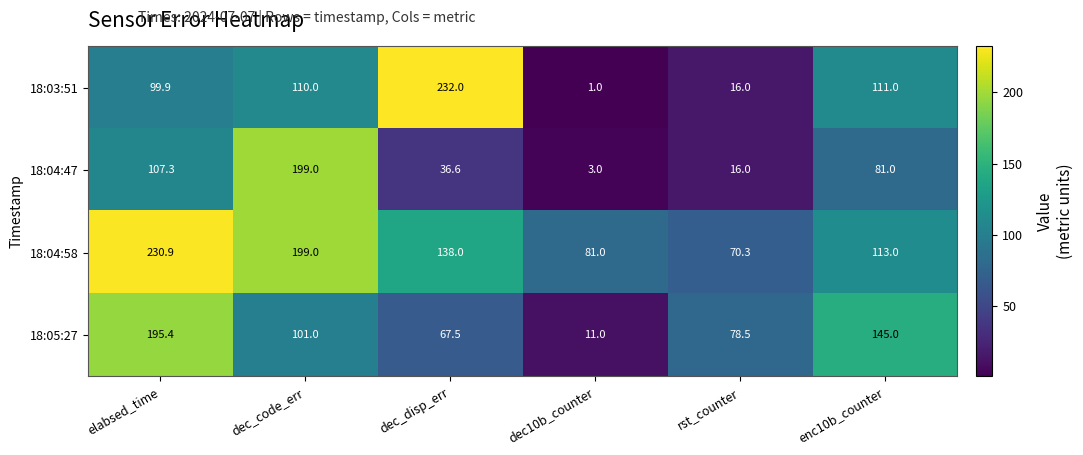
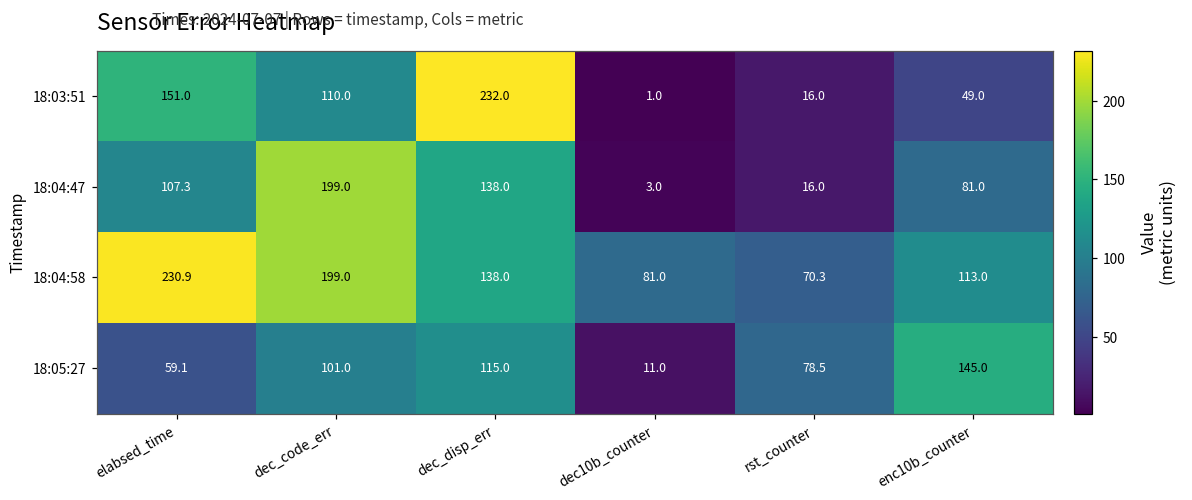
  {
    "18:03:51": {
-     "elabsed_time": 99.9,
+     "elabsed_time": 151.0,
      "dec_code_err": 110.0,
      "dec_disp_err": 232.0,
      "dec10b_counter": 1.0,
      "rst_counter": 16.0,
-     "enc10b_counter": 111.0
+     "enc10b_counter": 49.0
    },
    "18:04:47": {
      "elabsed_time": 107.3,
      "dec_code_err": 199.0,
-     "dec_disp_err": 36.6,
+     "dec_disp_err": 138.0,
      "dec10b_counter": 3.0,
      "rst_counter": 16.0,
      "enc10b_counter": 81.0
    },
    "18:04:58": {
      "elabsed_time": 230.9,
      "dec_code_err": 199.0,
      "dec_disp_err": 138.0,
      "dec10b_counter": 81.0,
      "rst_counter": 70.3,
      "enc10b_counter": 113.0
    },
    "18:05:27": {
-     "elabsed_time": 195.4,
+     "elabsed_time": 59.1,
      "dec_code_err": 101.0,
-     "dec_disp_err": 67.5,
+     "dec_disp_err": 115.0,
      "dec10b_counter": 11.0,
      "rst_counter": 78.5,
      "enc10b_counter": 145.0
    }
  }
